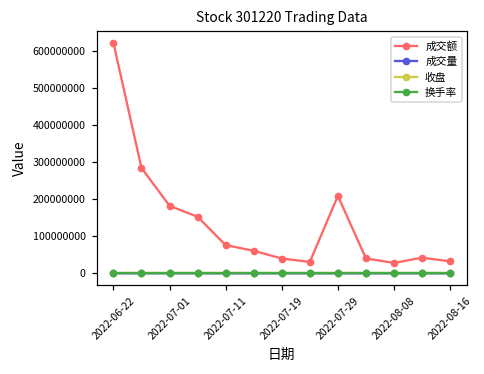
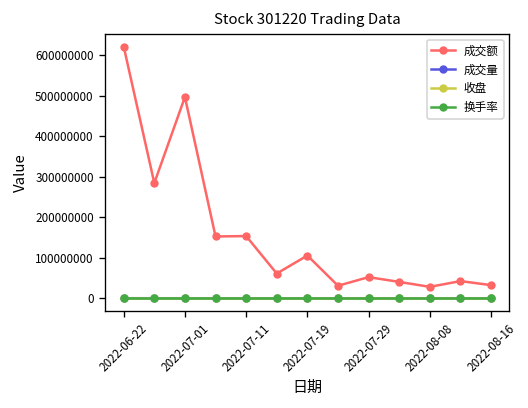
  {
    "成交额": {
      "2022-06-22": 620000000,
-     "2022-07-01": 180000000,
-     "2022-07-11": 80000000,
-     "2022-07-19": 40000000,
-     "2022-07-29": 210000000,
+     "2022-07-01": 500000000,
+     "2022-07-11": 150000000,
+     "2022-07-19": 110000000,
+     "2022-07-29": 50000000,
      "2022-08-08": 30000000,
      "2022-08-16": 30000000
    },
    "换手率": {
      "2022-06-22": 0,
      "2022-07-01": 0,
      "2022-07-11": 0,
      "2022-07-19": 0,
      "2022-07-29": 0,
      "2022-08-08": 0,
      "2022-08-16": 0
    }
  }
